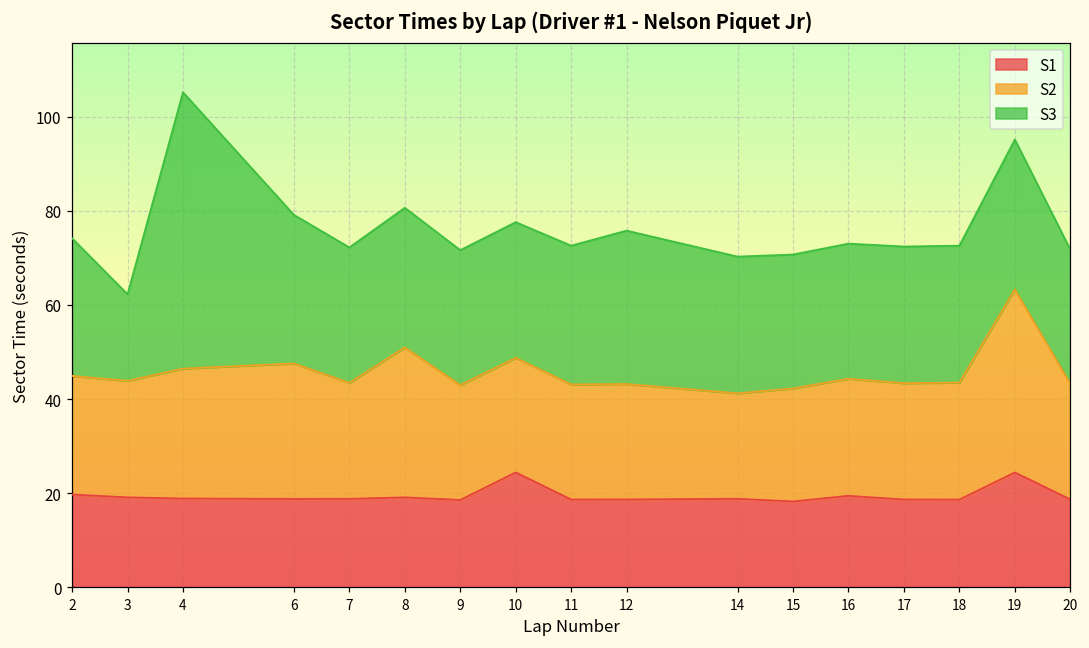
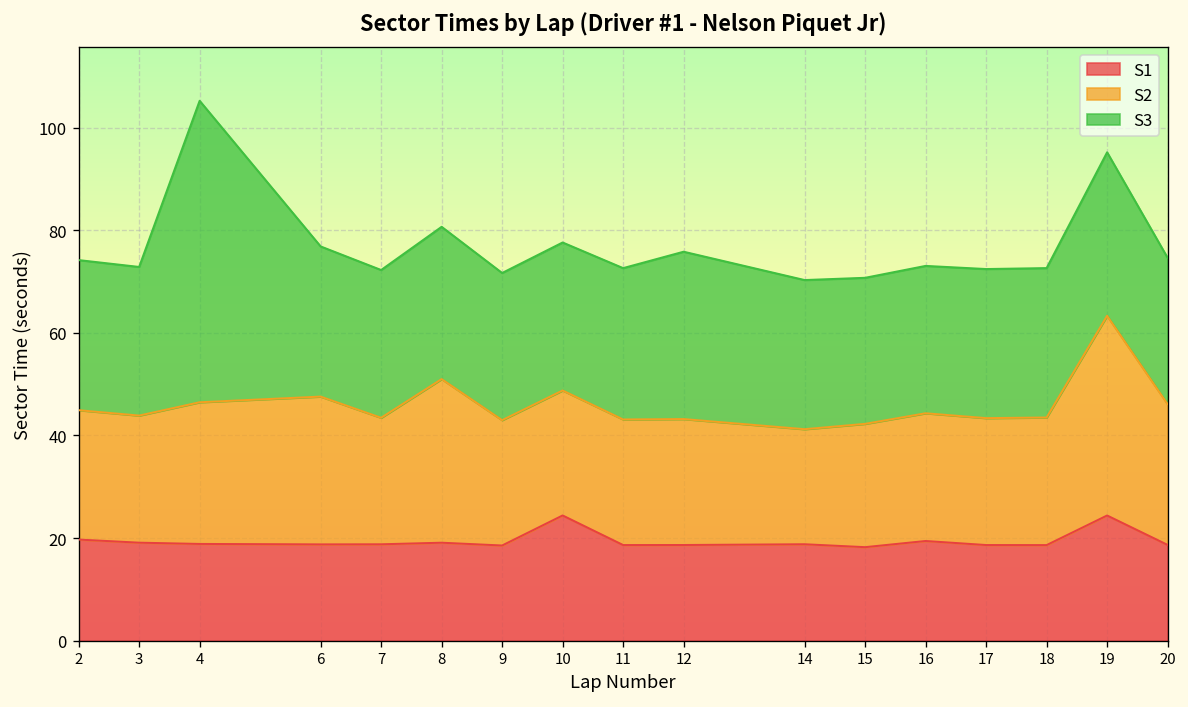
  {
    "S1": {
      "2": 20,
      "3": 19,
      "4": 19,
      "6": 19,
      "7": 19,
      "8": 19,
      "9": 19,
      "10": 24,
      "11": 19,
      "12": 19,
      "14": 19,
      "15": 18,
      "16": 19,
      "17": 19,
      "18": 19,
      "19": 24,
      "20": 19
    },
    "S2": {
      "2": 25,
      "3": 25,
      "4": 28,
      "6": 29,
      "7": 25,
      "8": 32,
      "9": 24,
      "10": 24,
      "11": 24,
      "12": 25,
      "14": 22,
      "15": 24,
      "16": 25,
      "17": 25,
      "18": 25,
      "19": 39,
-     "20": 25
+     "20": 27
    },
    "S3": {
      "2": 29,
-     "3": 18,
+     "3": 29,
      "4": 59,
-     "6": 32,
+     "6": 29,
      "7": 29,
      "8": 30,
      "9": 29,
      "10": 29,
      "11": 29,
      "12": 33,
      "14": 29,
      "15": 28,
      "16": 29,
      "17": 29,
      "18": 29,
      "19": 32,
      "20": 29
    }
  }
